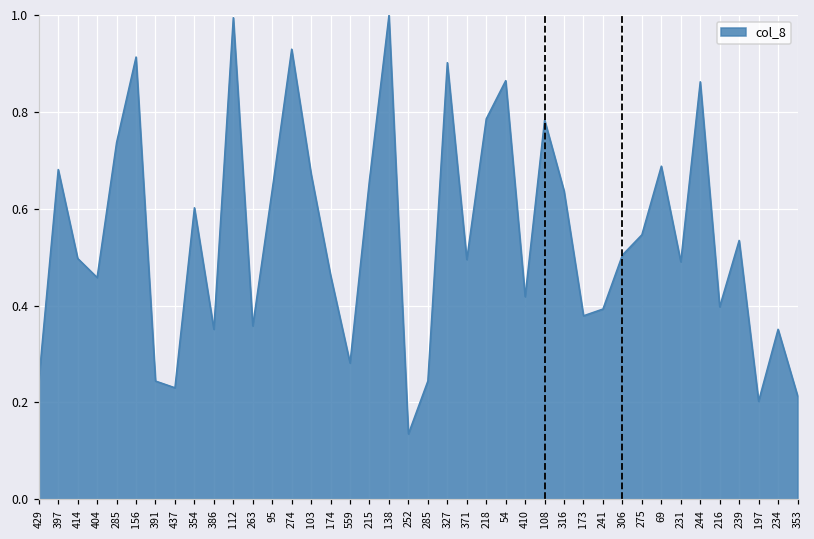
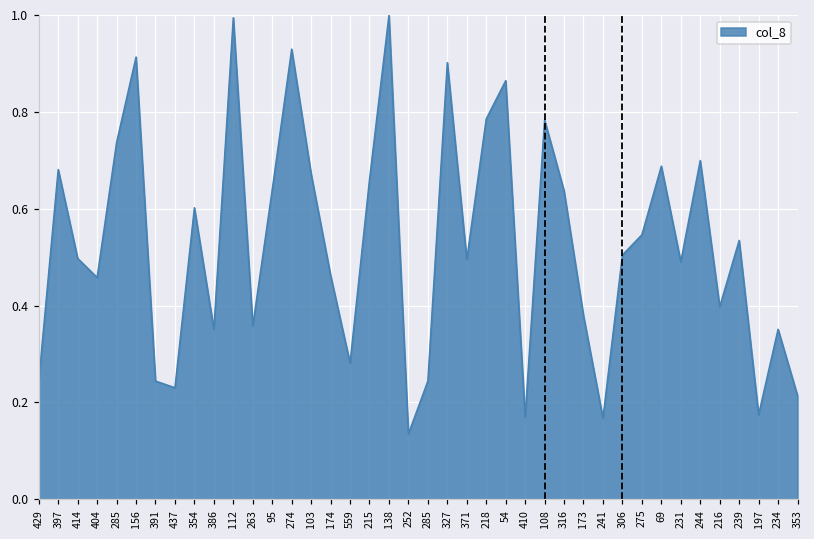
  {
    "429": 0.24,
    "397": 0.68,
    "414": 0.50,
    "404": 0.46,
    "156": 0.91,
    "391": 0.24,
    "437": 0.23,
    "354": 0.60,
    "386": 0.35,
    "112": 1.00,
    "263": 0.36,
    "95": 0.64,
    "274": 0.93,
    "103": 0.67,
    "174": 0.46,
    "559": 0.28,
    "215": 0.66,
    "138": 1.00,
    "252": 0.13,
    "327": 0.90,
    "371": 0.50,
    "218": 0.79,
    "54": 0.87,
-   "410": 0.42,
+   "410": 0.17,
    "108": 0.78,
    "316": 0.64,
    "173": 0.38,
-   "241": 0.39,
+   "241": 0.17,
    "306": 0.50,
    "275": 0.55,
    "69": 0.69,
    "231": 0.49,
-   "244": 0.86,
+   "244": 0.70,
    "216": 0.40,
    "239": 0.53,
-   "197": 0.20,
+   "197": 0.17,
    "234": 0.35,
    "353": 0.21
  }
